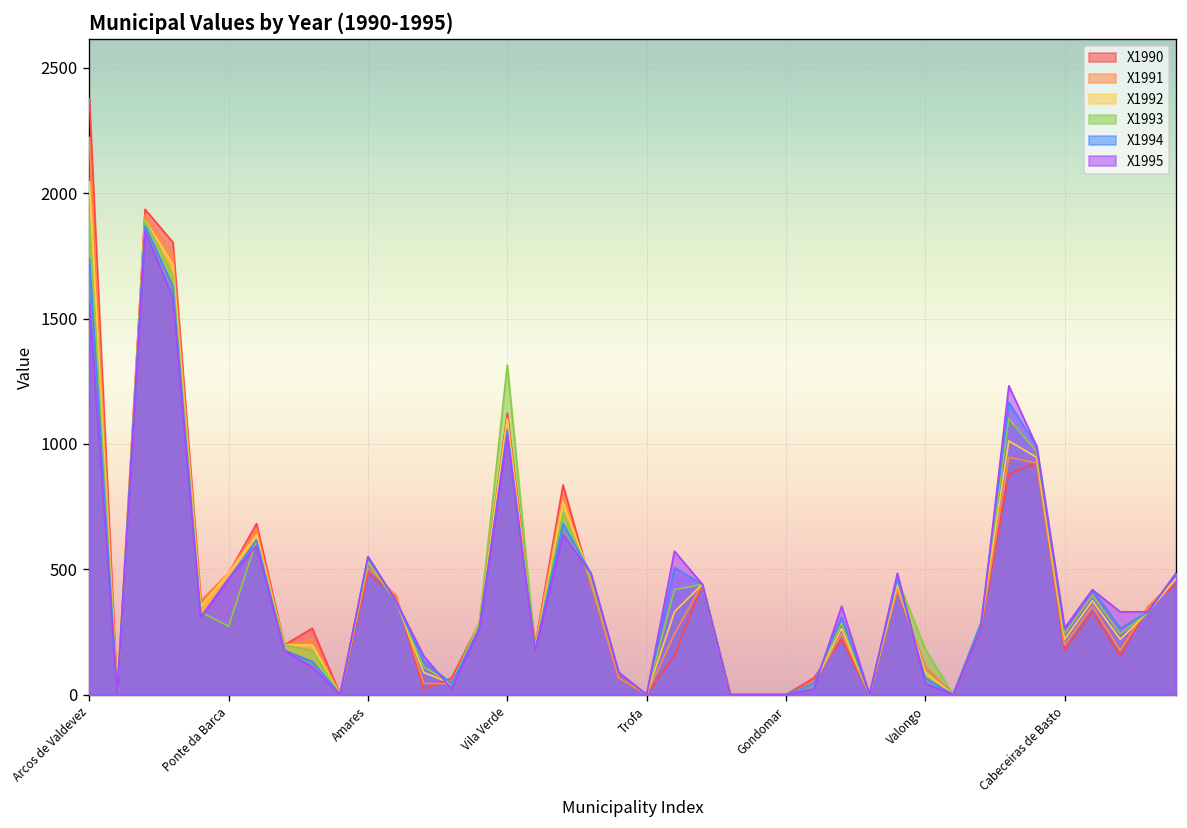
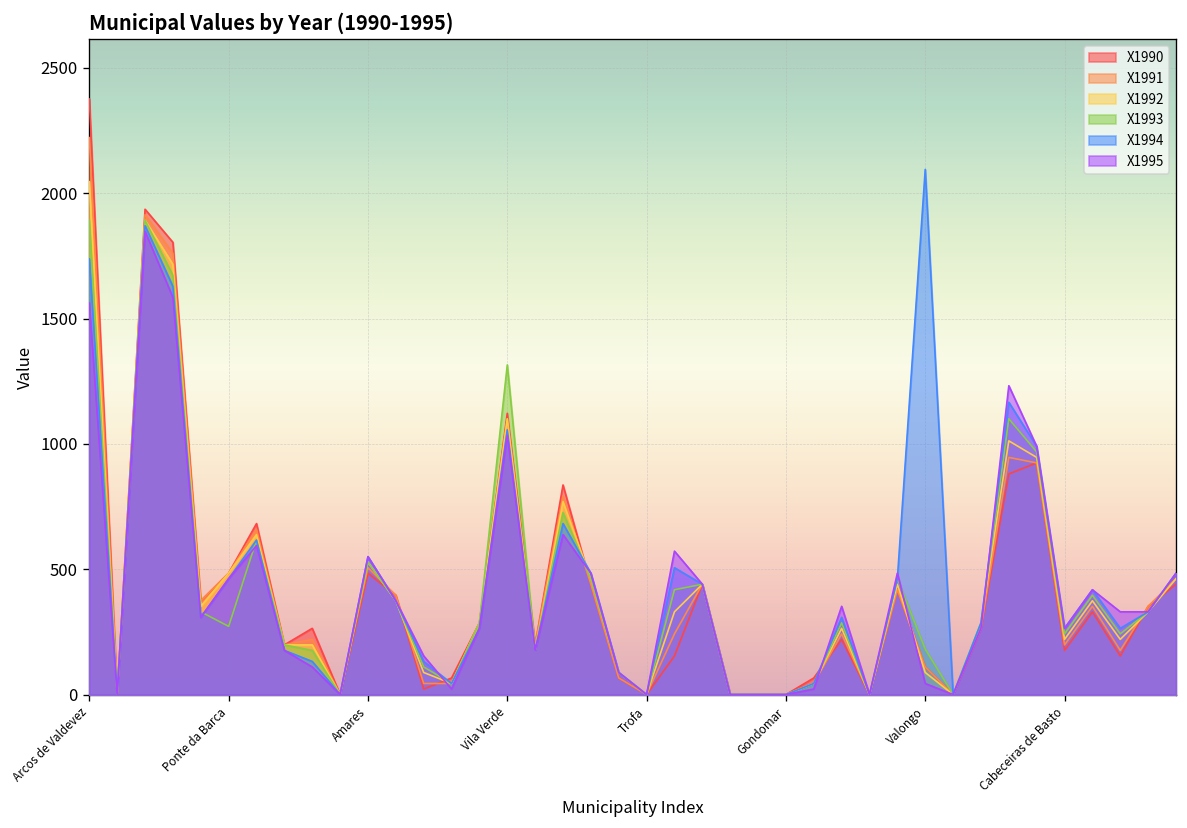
  {
    "X1993": {
      "Arcos de Valdevez": 1890,
      "Ponte da Barca": 270,
      "Vila Verde": 1320,
      "Valongo": 180,
      "Cabeceiras de Basto": 240
    },
    "X1994": {
      "Arcos de Valdevez": 1740,
      "Vila Verde": 1060,
-     "Valongo": 70
+     "Valongo": 2100
    },
    "X1995": {
      "Arcos de Valdevez": 1560,
      "Vila Verde": 1030,
      "Valongo": 40
    }
  }
